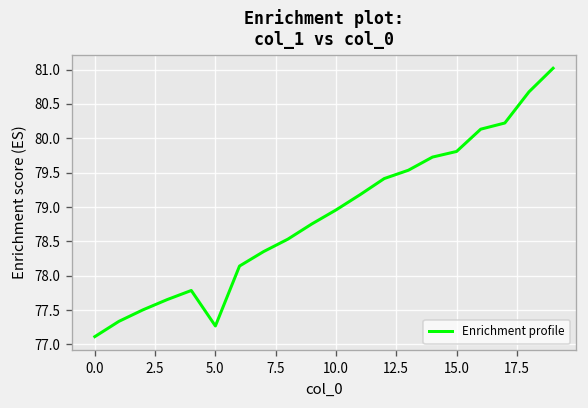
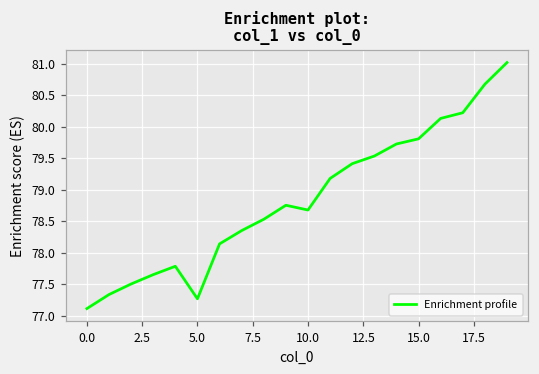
  {
    "0.0": 77.1,
    "5.0": 77.3,
-   "10.0": 79.0,
+   "10.0": 78.7,
    "15.0": 79.8
  }
